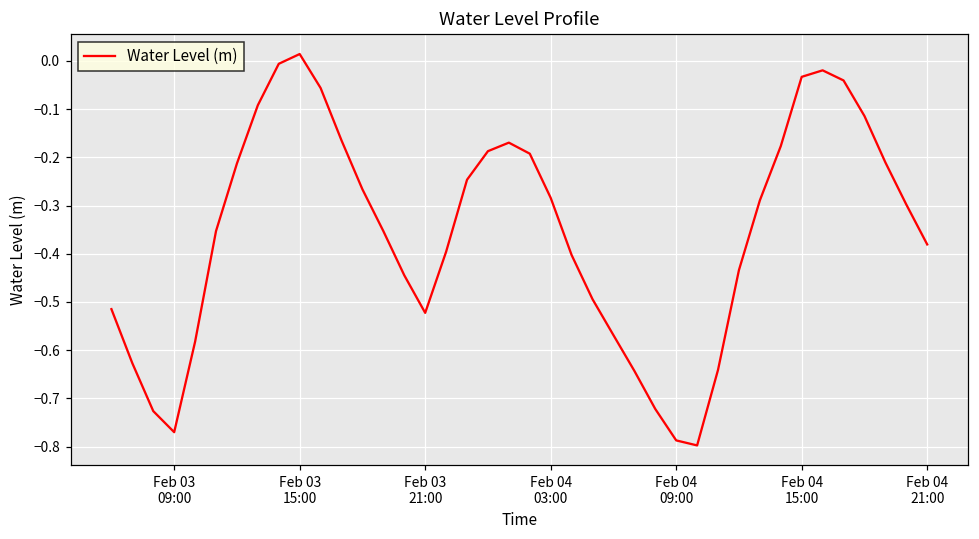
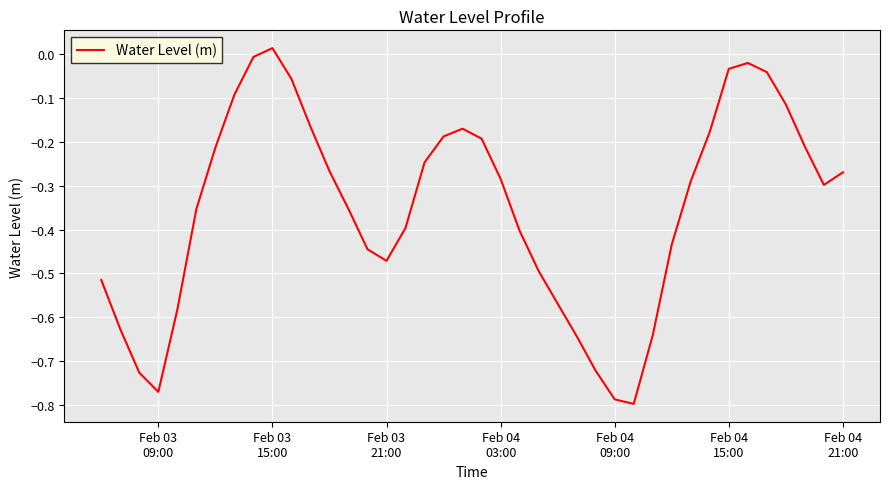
  {
    "Feb 03 09:00": -0.77,
    "Feb 03 15:00": 0.01,
-   "Feb 03 21:00": -0.52,
+   "Feb 03 21:00": -0.47,
    "Feb 04 03:00": -0.28,
    "Feb 04 09:00": -0.79,
    "Feb 04 15:00": -0.03,
-   "Feb 04 21:00": -0.38
+   "Feb 04 21:00": -0.27
  }
